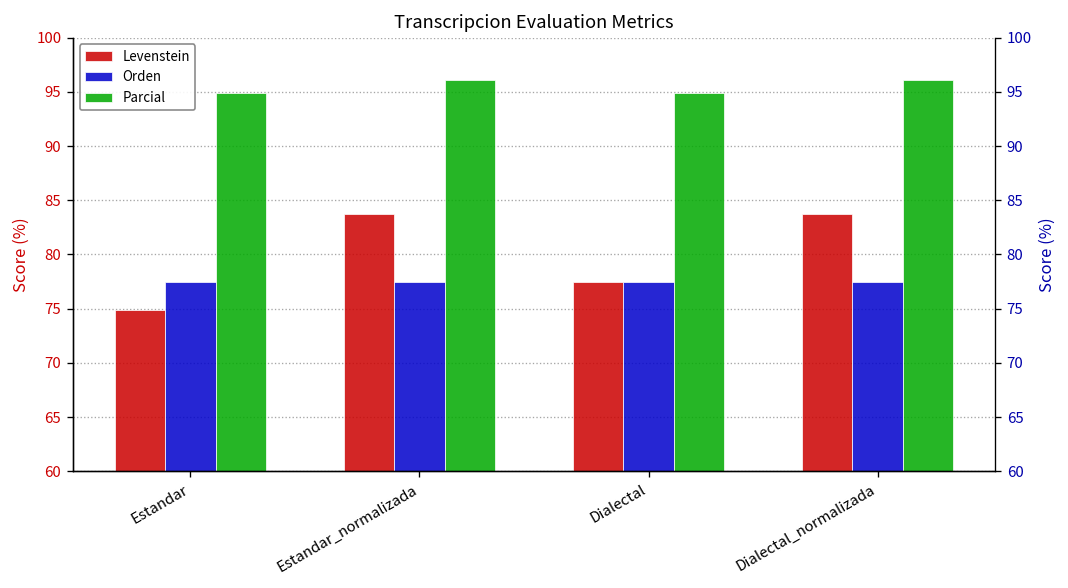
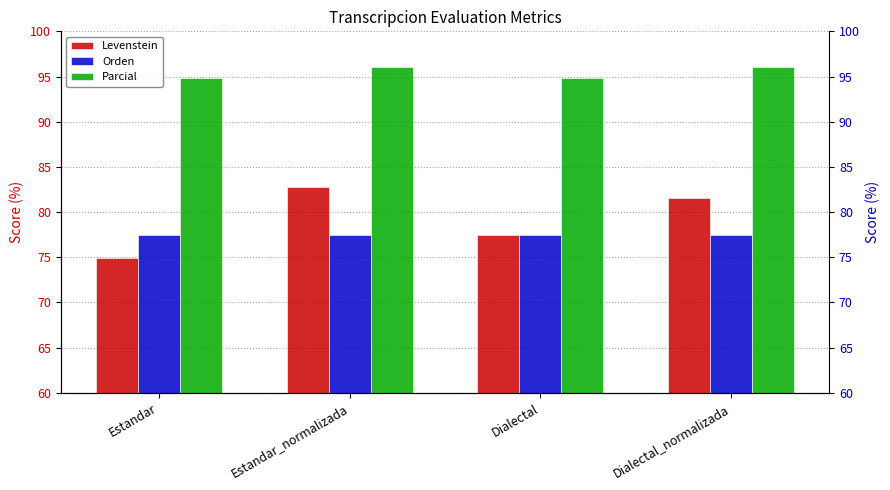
  {
    "Levenstein": {
      "Estandar": 75,
-     "Estandar_normalizada": 84,
+     "Estandar_normalizada": 83,
      "Dialectal": 77,
-     "Dialectal_normalizada": 84
+     "Dialectal_normalizada": 82
    },
    "Orden": {
      "Estandar": 78,
      "Estandar_normalizada": 78,
      "Dialectal": 78,
      "Dialectal_normalizada": 78
    },
    "Parcial": {
      "Estandar": 95,
      "Estandar_normalizada": 96,
      "Dialectal": 95,
      "Dialectal_normalizada": 96
    }
  }
